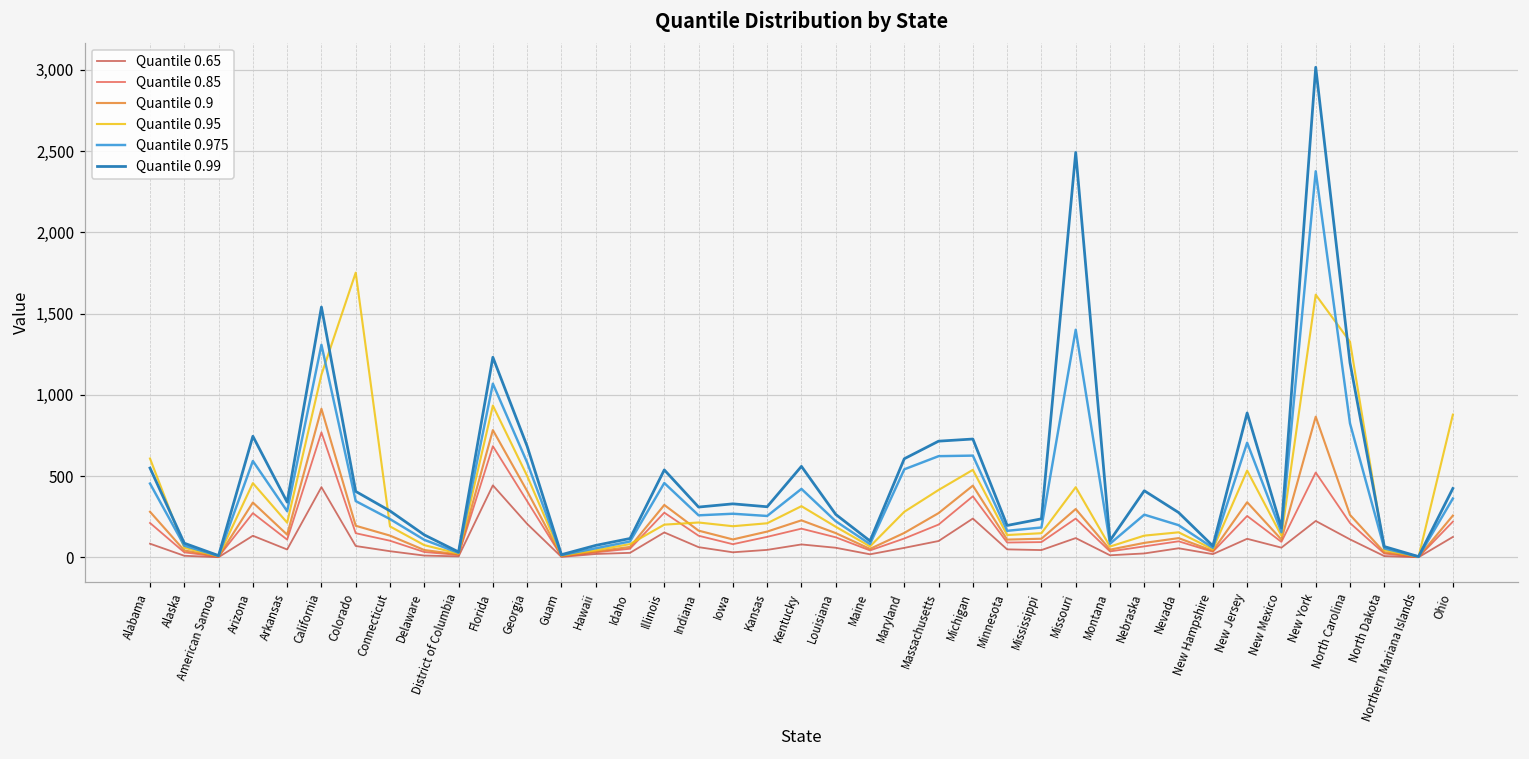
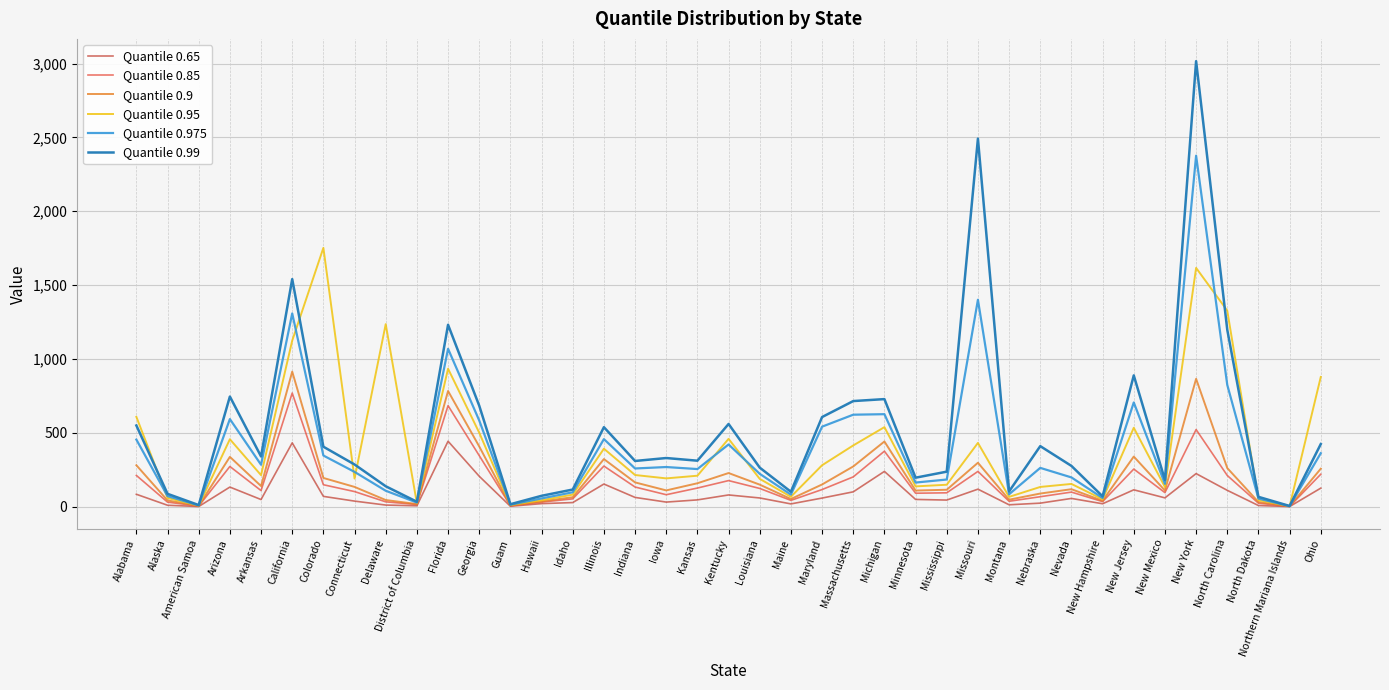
  {
    "Quantile 0.95": {
      "Alabama": "610",
      "Arizona": "460",
      "Arkansas": "210",
      "California": "1,120",
      "Colorado": "1,750",
      "Connecticut": "190",
-     "Delaware": "80",
+     "Delaware": "1,240",
      "Florida": "930",
      "Georgia": "500",
-     "Illinois": "200",
+     "Illinois": "390",
      "Indiana": "210",
      "Iowa": "190",
      "Kansas": "210",
-     "Kentucky": "320",
+     "Kentucky": "460",
      "Louisiana": "190",
      "Maryland": "280",
      "Massachusetts": "410",
      "Michigan": "540",
      "Minnesota": "140",
      "Mississippi": "150",
      "Missouri": "430",
      "Montana": "70",
      "Nebraska": "130",
      "Nevada": "150",
      "New Jersey": "530",
      "New Mexico": "130",
      "New York": "1,620",
      "North Carolina": "1,330",
      "Ohio": "880"
    }
  }
